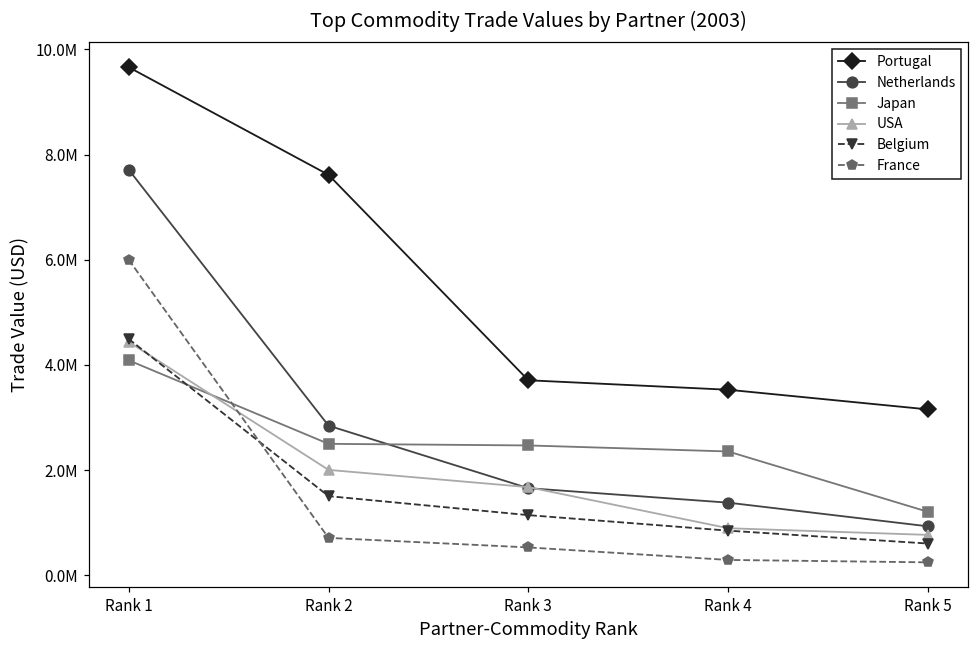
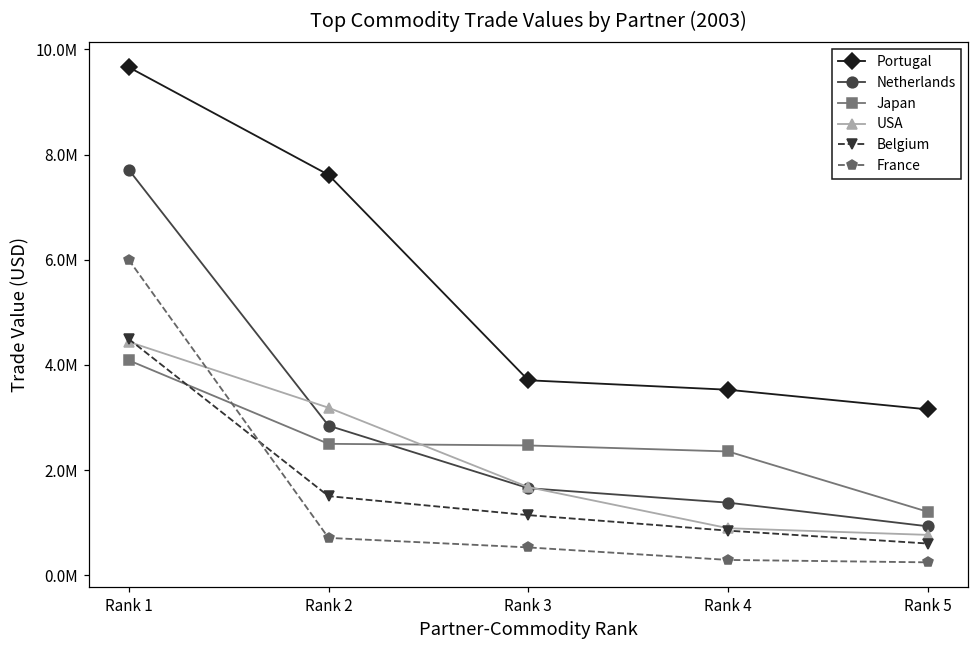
  {
    "USA": {
-     "Rank 2": 2000000,
+     "Rank 2": 3200000,
      "Rank 5": 800000
    }
  }
